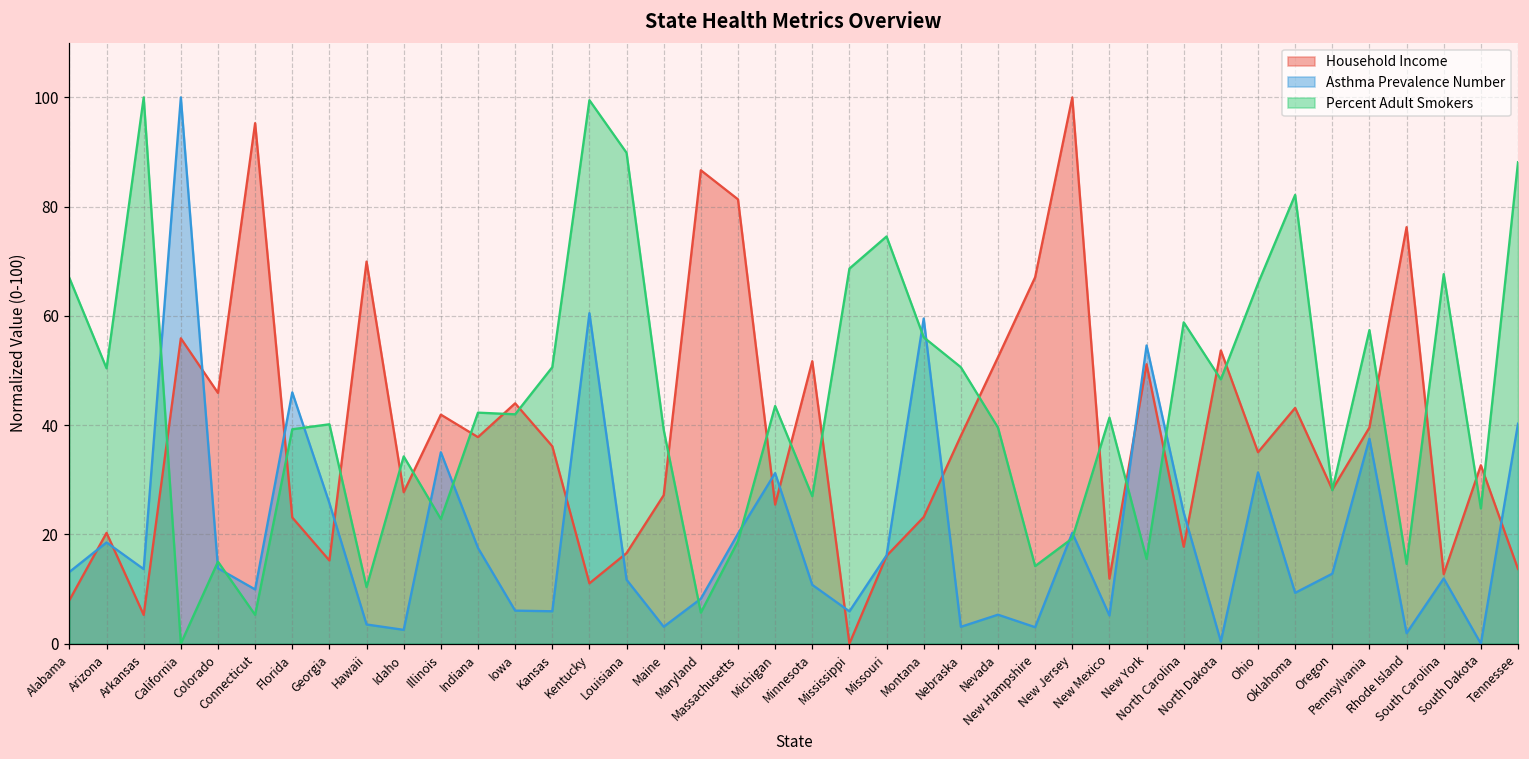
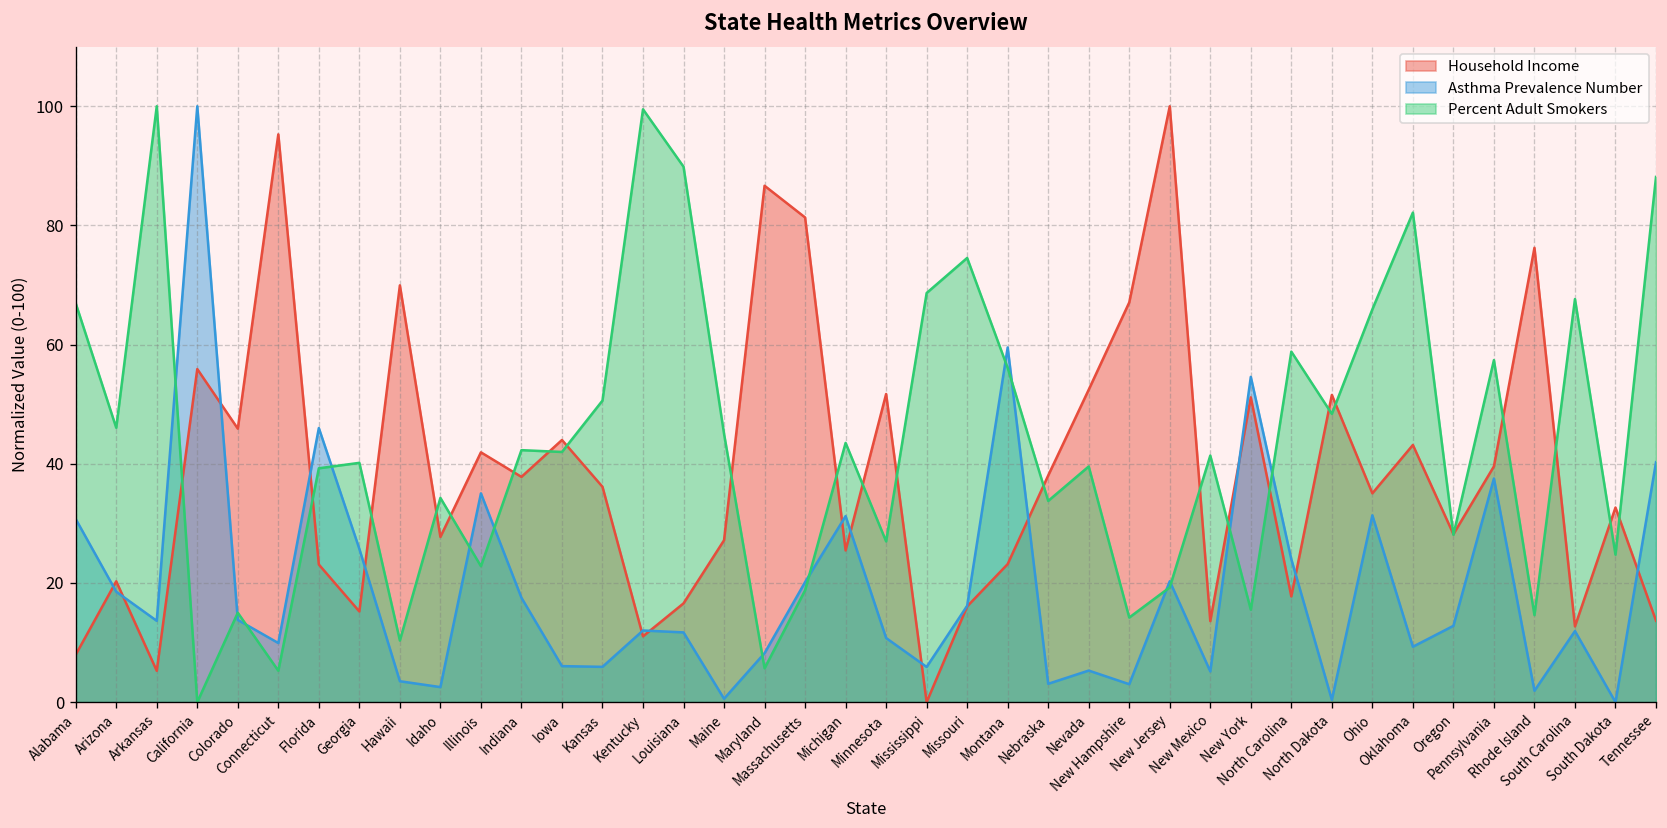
  {
    "Household Income": {
      "Alabama": 8,
      "Arizona": 20,
      "Arkansas": 5,
      "California": 56,
      "Colorado": 46,
      "Connecticut": 95,
      "Florida": 23,
      "Georgia": 15,
      "Hawaii": 70,
      "Idaho": 28,
      "Illinois": 42,
      "Indiana": 38,
      "Iowa": 44,
      "Kansas": 36,
      "Kentucky": 11,
      "Louisiana": 17,
      "Maine": 27,
      "Maryland": 87,
      "Massachusetts": 81,
      "Michigan": 25,
      "Minnesota": 52,
      "Mississippi": 0,
      "Montana": 23,
      "Nebraska": 38,
      "Nevada": 52,
      "New Hampshire": 67,
      "New Jersey": 100,
-     "New Mexico": 12,
+     "New Mexico": 14,
      "New York": 51,
      "North Carolina": 18,
-     "North Dakota": 54,
+     "North Dakota": 52,
      "Ohio": 35,
      "Oklahoma": 43,
      "Pennsylvania": 40,
      "Rhode Island": 76,
      "South Carolina": 13,
      "South Dakota": 33,
      "Tennessee": 14
    },
    "Asthma Prevalence Number": {
-     "Alabama": 13,
+     "Alabama": 31,
      "Arizona": 19,
      "Arkansas": 14,
      "California": 100,
      "Colorado": 14,
      "Connecticut": 10,
      "Florida": 46,
      "Georgia": 26,
      "Hawaii": 4,
      "Idaho": 3,
      "Illinois": 35,
      "Indiana": 18,
      "Iowa": 6,
      "Kansas": 6,
-     "Kentucky": 61,
+     "Kentucky": 12,
      "Louisiana": 12,
-     "Maine": 3,
+     "Maine": 1,
      "Maryland": 8,
      "Massachusetts": 20,
      "Michigan": 31,
      "Minnesota": 11,
      "Mississippi": 6,
      "Montana": 60,
      "Nebraska": 3,
      "Nevada": 5,
      "New Hampshire": 3,
      "New Jersey": 20,
      "New Mexico": 5,
      "New York": 55,
      "North Carolina": 24,
      "North Dakota": 0,
      "Ohio": 31,
      "Oklahoma": 9,
      "Oregon": 13,
      "Pennsylvania": 38,
      "Rhode Island": 2,
      "South Carolina": 12,
      "South Dakota": 0,
      "Tennessee": 40
    },
    "Percent Adult Smokers": {
      "Alabama": 67,
-     "Arizona": 50,
+     "Arizona": 46,
      "Arkansas": 100,
      "California": 0,
      "Colorado": 15,
      "Connecticut": 5,
      "Florida": 39,
      "Georgia": 40,
      "Hawaii": 10,
      "Idaho": 34,
      "Illinois": 23,
      "Indiana": 42,
      "Iowa": 42,
      "Kansas": 51,
      "Kentucky": 99,
      "Louisiana": 90,
-     "Maine": 39,
+     "Maine": 45,
      "Maryland": 6,
      "Massachusetts": 19,
      "Michigan": 44,
      "Minnesota": 27,
      "Mississippi": 69,
      "Missouri": 75,
      "Montana": 56,
-     "Nebraska": 51,
+     "Nebraska": 34,
      "Nevada": 40,
      "New Hampshire": 14,
      "New Jersey": 19,
      "New Mexico": 41,
      "New York": 16,
      "North Carolina": 59,
      "North Dakota": 48,
      "Ohio": 66,
      "Oklahoma": 82,
      "Pennsylvania": 57,
      "Rhode Island": 15,
      "South Carolina": 68,
      "South Dakota": 25,
      "Tennessee": 88
    }
  }
